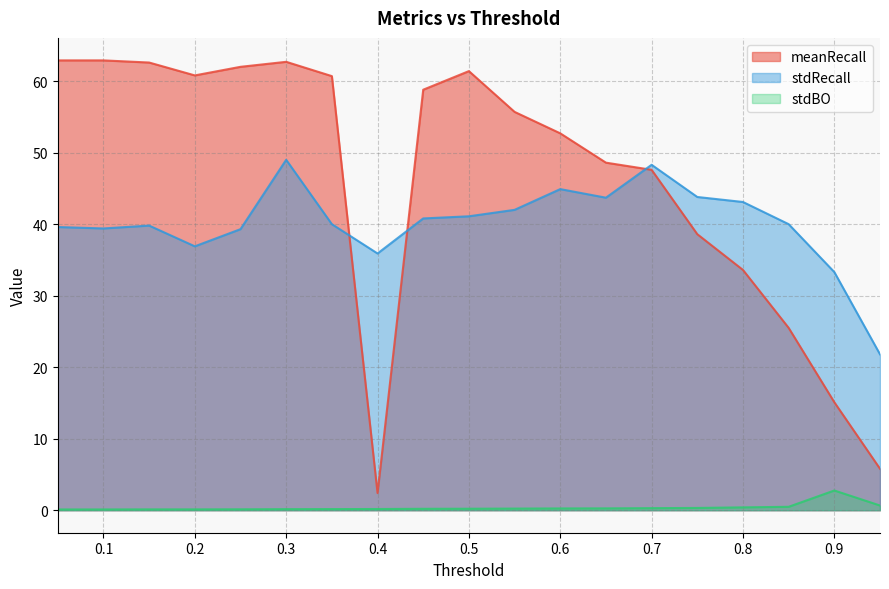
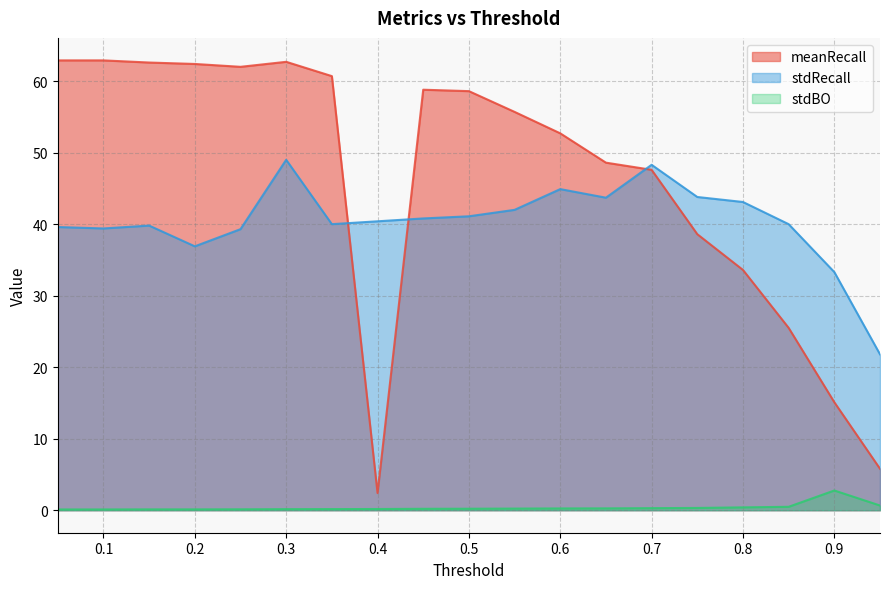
  {
    "meanRecall": {
      "0.1": 63,
-     "0.2": 61,
+     "0.2": 62,
      "0.3": 63,
      "0.4": 2,
-     "0.5": 61,
+     "0.5": 59,
      "0.6": 53,
      "0.7": 48,
      "0.8": 34,
      "0.9": 15
    },
    "stdRecall": {
      "0.1": 39,
      "0.2": 37,
      "0.3": 49,
-     "0.4": 36,
+     "0.4": 40,
      "0.5": 41,
      "0.6": 45,
      "0.7": 48,
      "0.8": 43,
      "0.9": 33
    },
    "stdBO": {
      "0.1": 0,
      "0.2": 0,
      "0.3": 0,
      "0.4": 0,
      "0.5": 0,
      "0.6": 0,
      "0.7": 0,
      "0.8": 0,
      "0.9": 3
    }
  }
